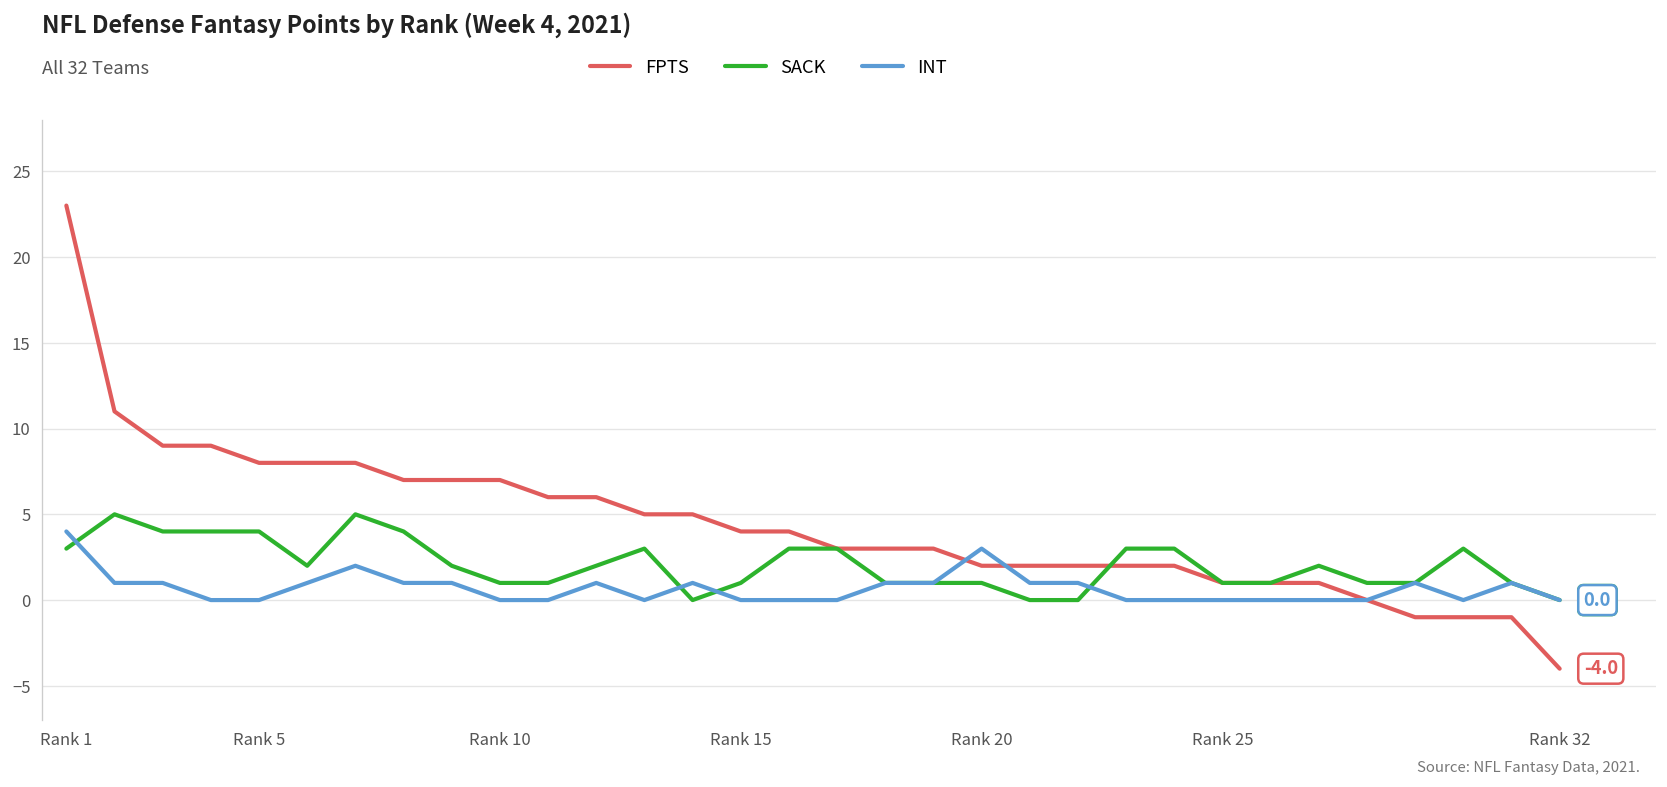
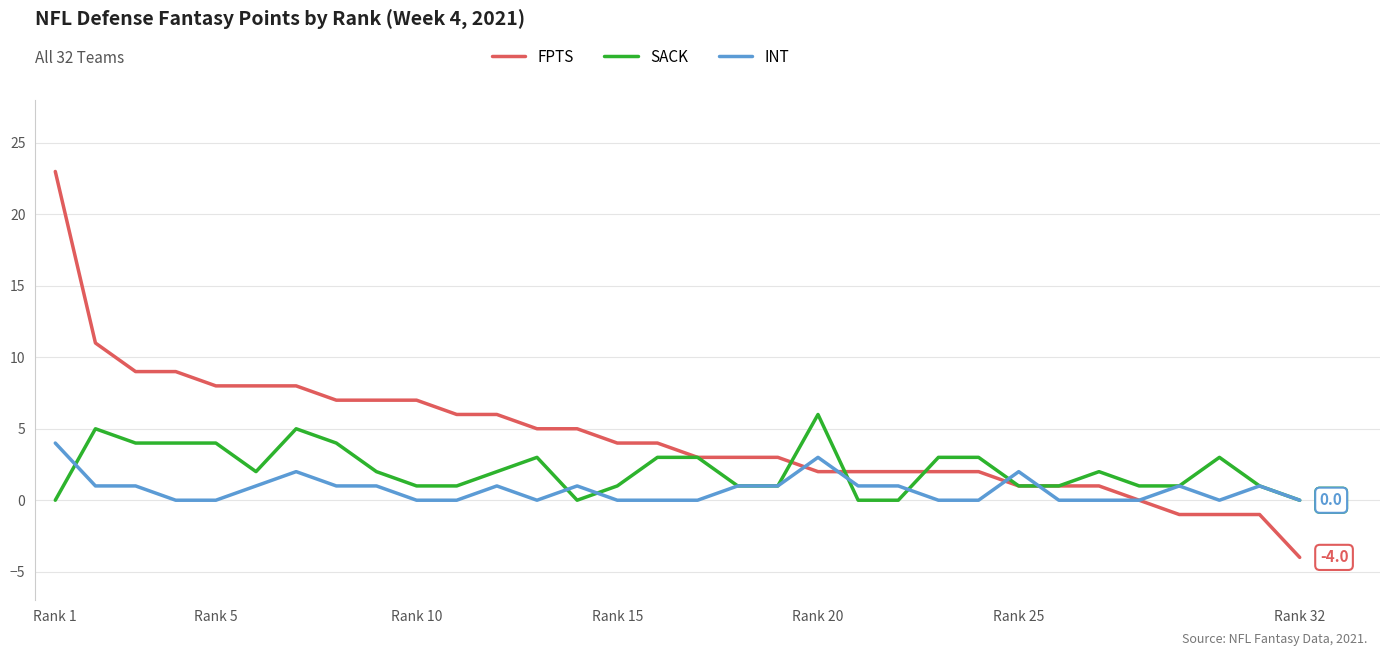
  {
    "FPTS": {
      "Rank 1": 23,
      "Rank 5": 8,
      "Rank 10": 7,
      "Rank 15": 4,
      "Rank 20": 2
    },
    "SACK": {
-     "Rank 1": 3,
+     "Rank 1": 0,
      "Rank 5": 4,
      "Rank 10": 1,
      "Rank 15": 1,
-     "Rank 20": 1
+     "Rank 20": 6
    },
    "INT": {
      "Rank 1": 4,
      "Rank 5": 0,
      "Rank 10": 0,
      "Rank 15": 0,
      "Rank 20": 3,
-     "Rank 25": 0
+     "Rank 25": 2
    }
  }
